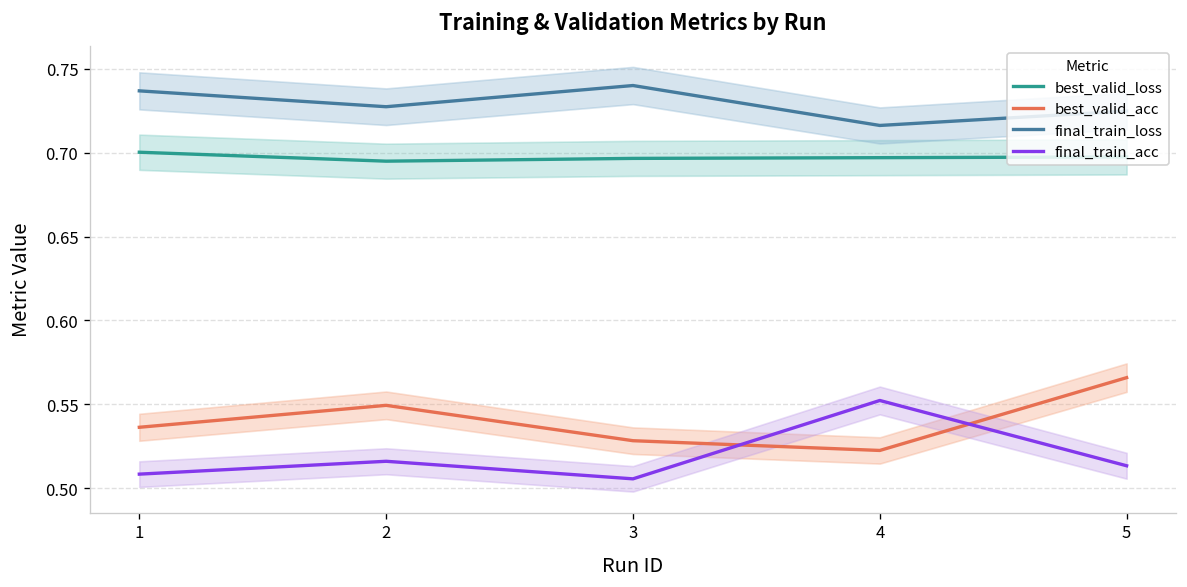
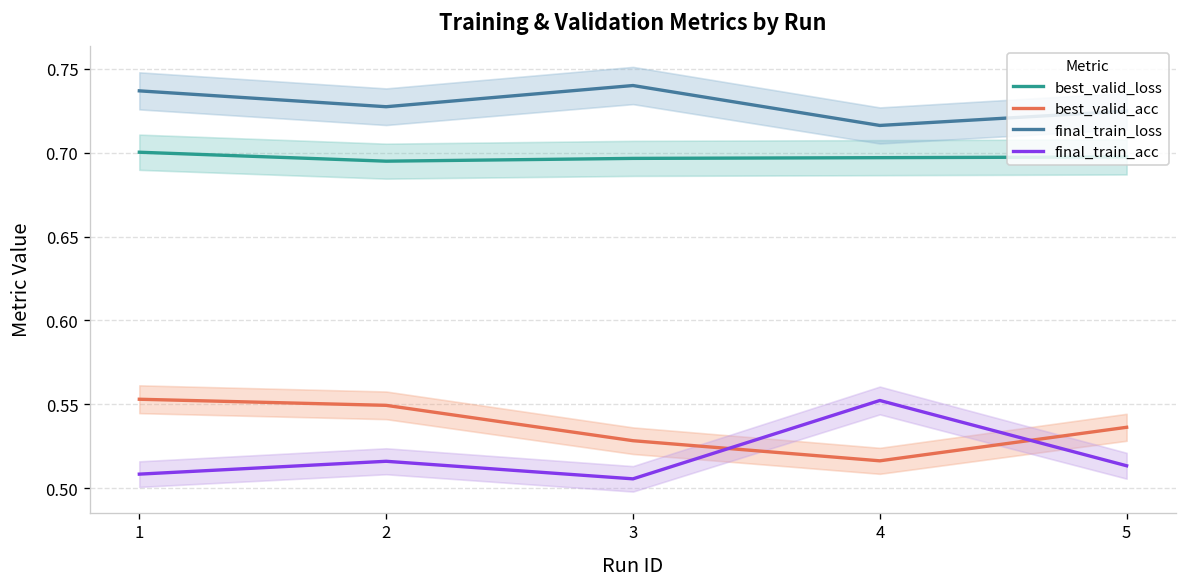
  {
    "best_valid_acc": {
-     "1": 0.536,
+     "1": 0.553,
      "2": 0.549,
      "3": 0.528,
-     "4": 0.523,
-     "5": 0.566
+     "4": 0.516,
+     "5": 0.536
    },
    "final_train_acc": {
      "1": 0.508,
      "2": 0.516,
      "3": 0.506,
      "4": 0.552,
      "5": 0.513
    }
  }
